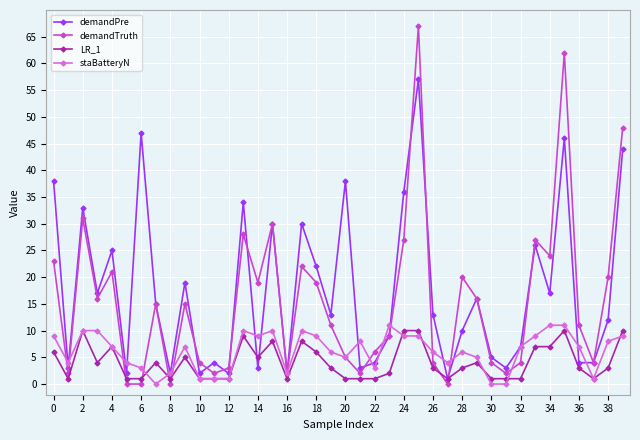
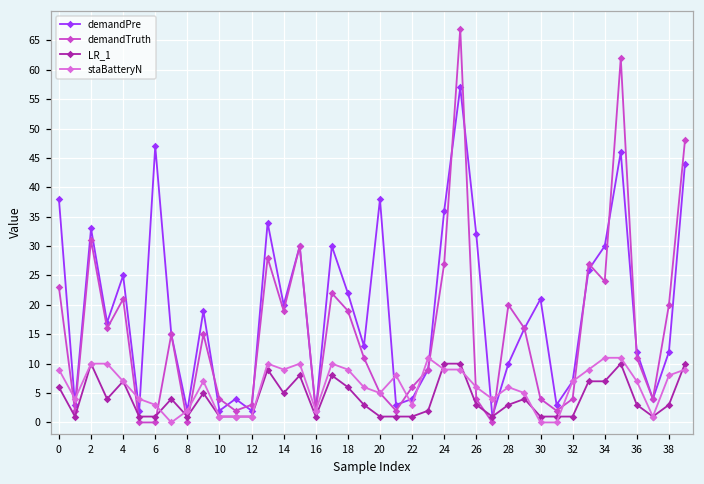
  {
    "demandPre": {
      "0": 38,
      "2": 33,
      "4": 25,
      "6": 47,
      "10": 2,
      "12": 2,
-     "14": 3,
+     "14": 20,
      "18": 22,
      "20": 38,
      "22": 4,
      "24": 36,
-     "26": 13,
+     "26": 32,
      "28": 10,
-     "30": 5,
-     "34": 17,
-     "36": 4,
+     "30": 21,
+     "34": 30,
+     "36": 12,
      "38": 12
    }
  }
